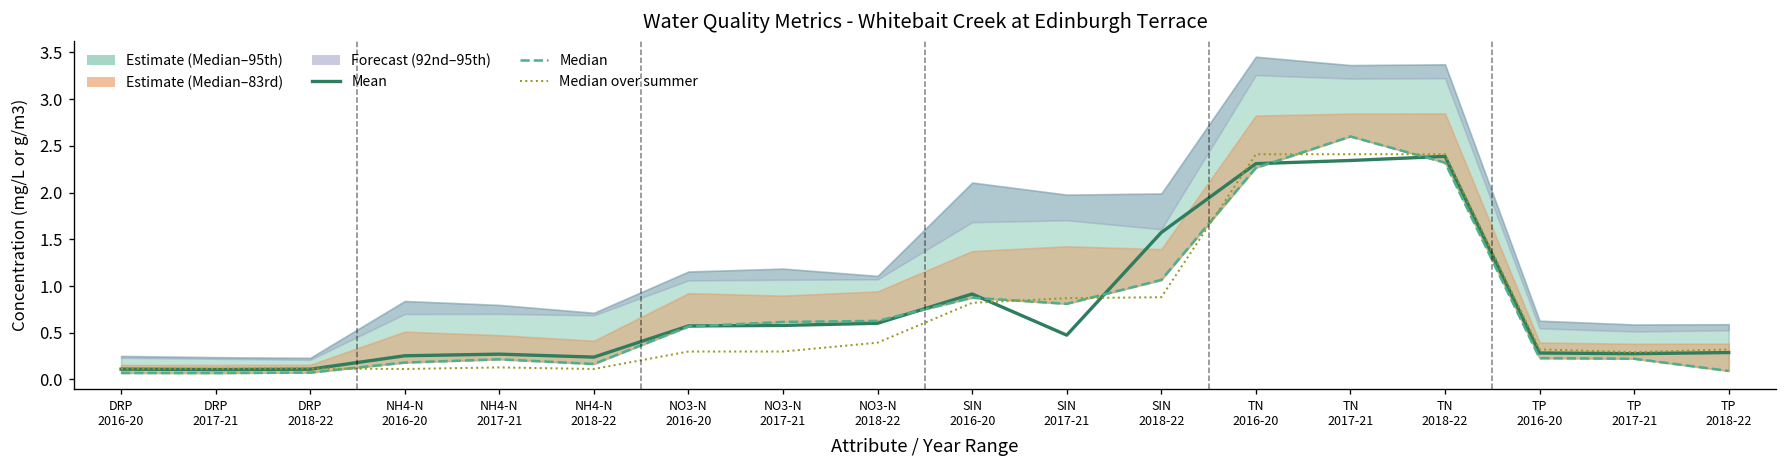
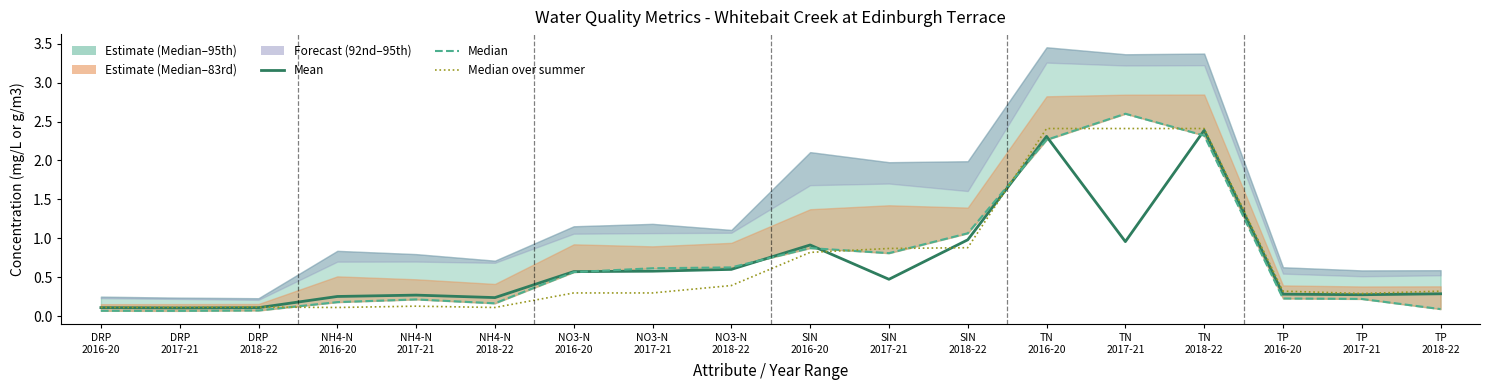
  {
    "Mean": {
      "NH4-N 2016-20": 0.3,
      "NH4-N 2017-21": 0.3,
      "NH4-N 2018-22": 0.2,
      "NO3-N 2017-21": 0.6,
      "SIN 2016-20": 0.9,
      "SIN 2017-21": 0.5,
-     "SIN 2018-22": 1.6,
+     "SIN 2018-22": 1.0,
      "TN 2016-20": 2.3,
-     "TN 2017-21": 2.3,
+     "TN 2017-21": 1.0,
      "TP 2016-20": 0.3,
      "TP 2018-22": 0.3
    },
    "Median": {
      "DRP 2016-20": 0.1,
      "DRP 2017-21": 0.1,
      "DRP 2018-22": 0.1,
      "NH4-N 2016-20": 0.2,
      "NH4-N 2017-21": 0.2,
      "NH4-N 2018-22": 0.2,
      "NO3-N 2017-21": 0.6,
      "SIN 2016-20": 0.9,
      "SIN 2017-21": 0.8,
      "SIN 2018-22": 1.1,
      "TN 2016-20": 2.3,
      "TN 2017-21": 2.6,
      "TN 2018-22": 2.3,
      "TP 2016-20": 0.2,
      "TP 2017-21": 0.2,
      "TP 2018-22": 0.1
    }
  }
